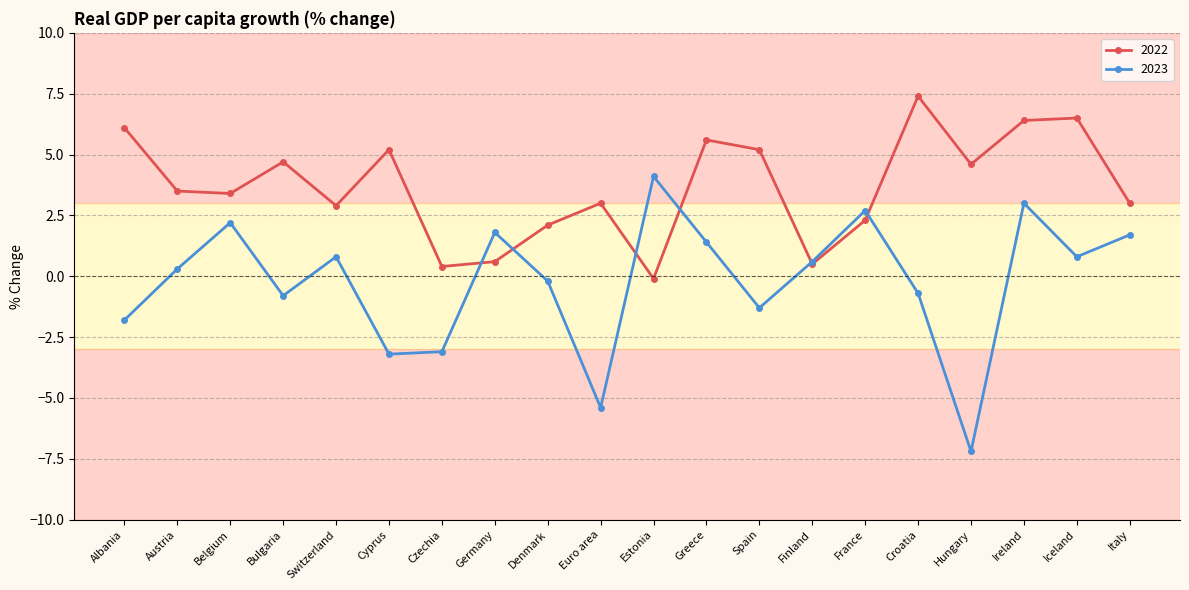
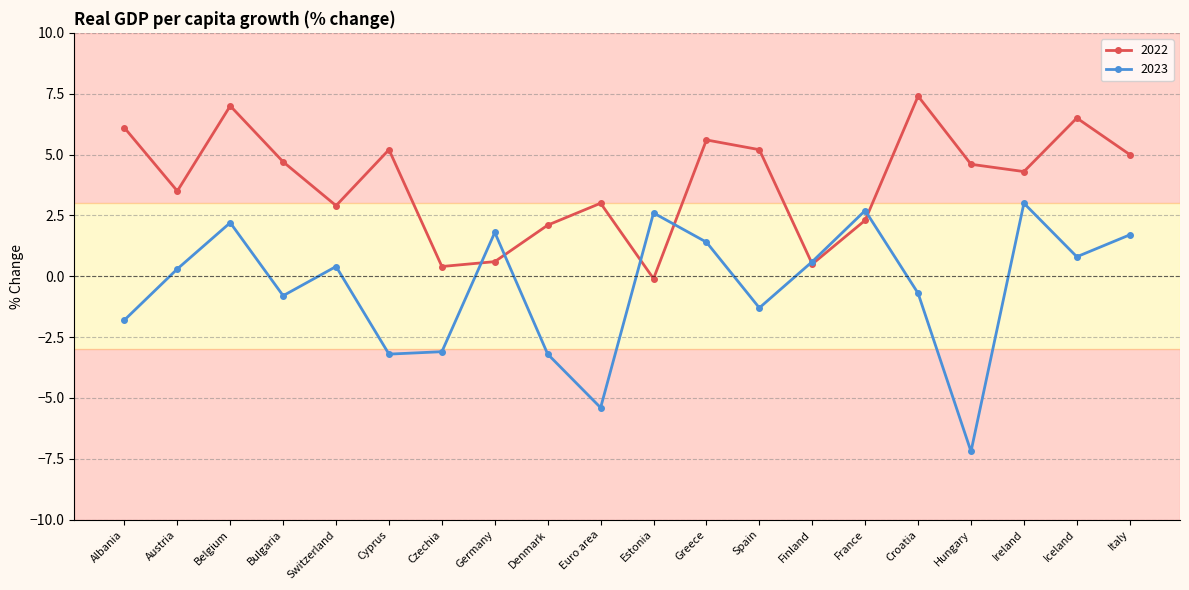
  {
    "2022": {
      "Albania": 6.1,
      "Austria": 3.5,
-     "Belgium": 3.4,
+     "Belgium": 7.0,
      "Bulgaria": 4.7,
      "Switzerland": 2.9,
      "Cyprus": 5.2,
      "Czechia": 0.4,
      "Germany": 0.6,
      "Denmark": 2.1,
      "Euro area": 3.0,
      "Estonia": -0.1,
      "Greece": 5.6,
      "Spain": 5.2,
      "France": 2.3,
      "Croatia": 7.4,
      "Hungary": 4.6,
-     "Ireland": 6.4,
+     "Ireland": 4.3,
      "Iceland": 6.5,
-     "Italy": 3
+     "Italy": 5
    },
    "2023": {
      "Albania": -1.8,
      "Austria": 0.3,
      "Belgium": 2.2,
      "Bulgaria": -0.8,
-     "Switzerland": 0.8,
+     "Switzerland": 0.4,
      "Cyprus": -3.2,
      "Czechia": -3.1,
      "Germany": 1.8,
-     "Denmark": -0.2,
+     "Denmark": -3.2,
      "Euro area": -5.4,
-     "Estonia": 4.1,
+     "Estonia": 2.6,
      "Greece": 1.4,
      "Spain": -1.3,
      "France": 2.7,
      "Croatia": -0.7,
      "Hungary": -7.2,
      "Ireland": 3.0,
      "Iceland": 0.8,
      "Italy": 1.7
    }
  }
